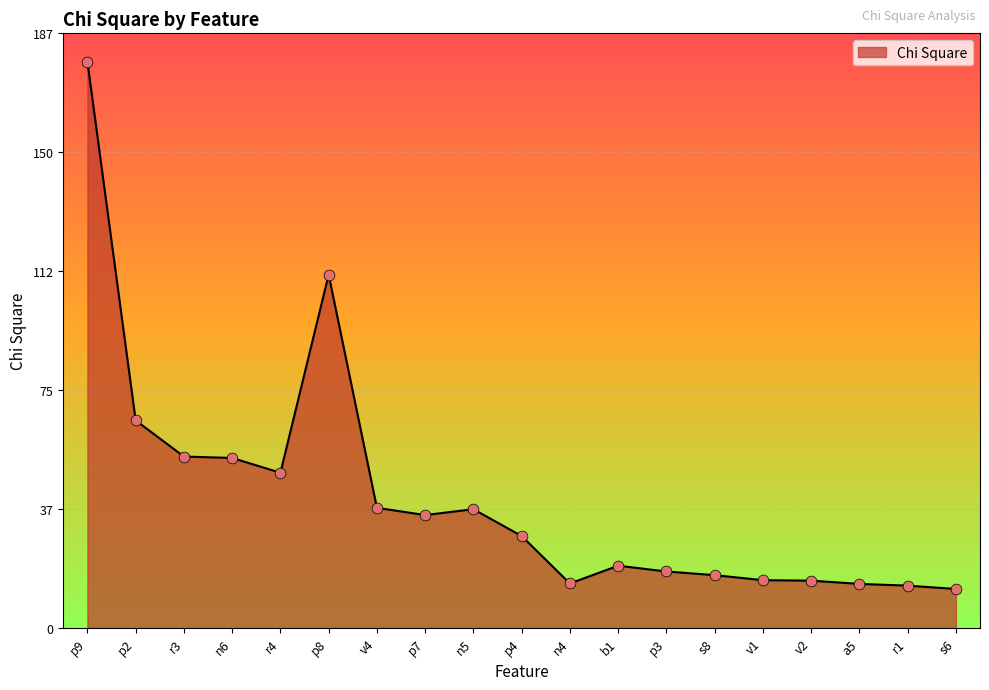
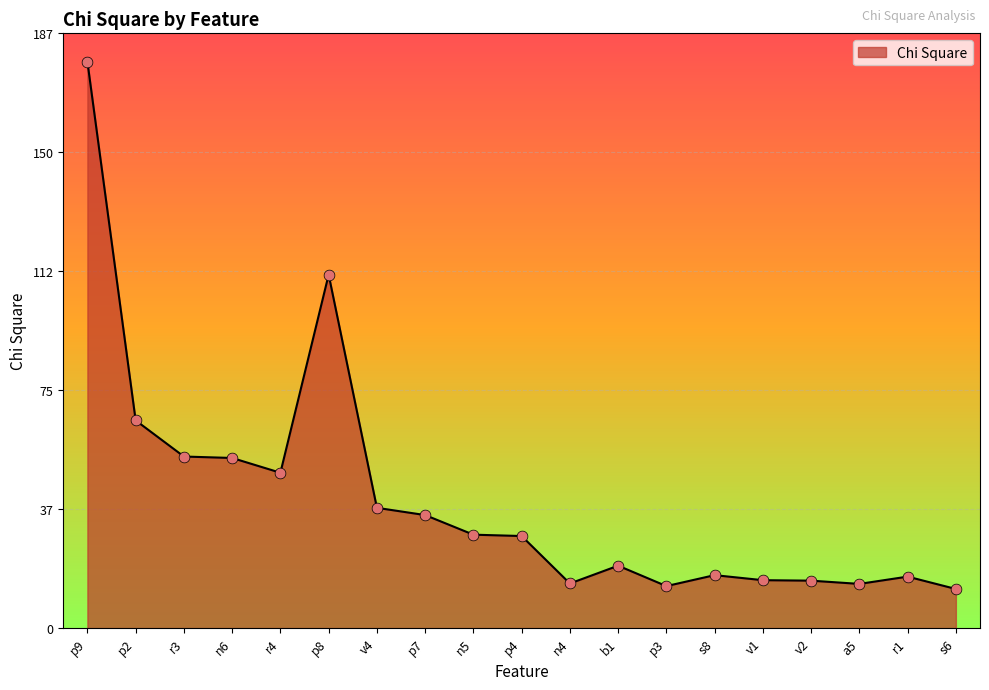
  {
    "p9": 178,
    "p2": 65,
    "r3": 54,
    "n6": 53,
    "r4": 49,
    "p8": 111,
    "v4": 38,
    "p7": 36,
-   "n5": 37,
+   "n5": 29,
    "p4": 29,
    "n4": 14,
    "b1": 20,
-   "p3": 18,
+   "p3": 13,
    "s8": 17,
    "v1": 15,
    "v2": 15,
    "a5": 14,
-   "r1": 13,
+   "r1": 16,
    "s6": 12
  }
